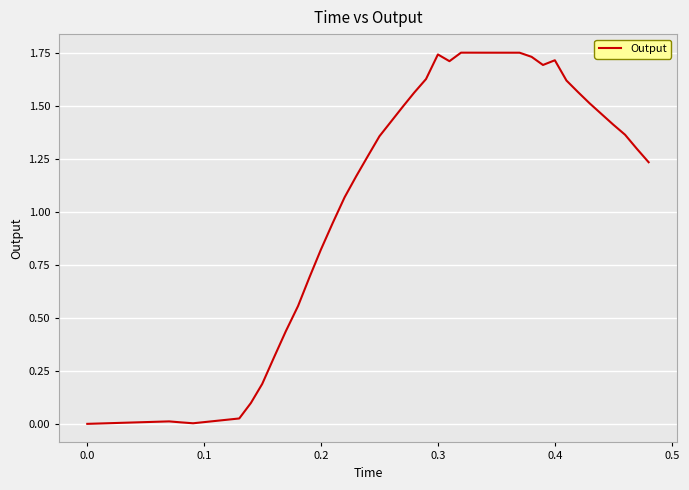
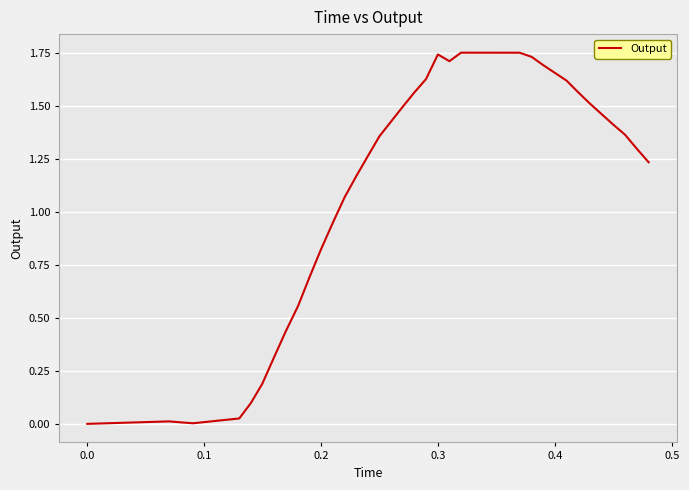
  {
    "0.0": 0.00,
    "0.3": 1.74,
-   "0.4": 1.72
+   "0.4": 1.66
  }
